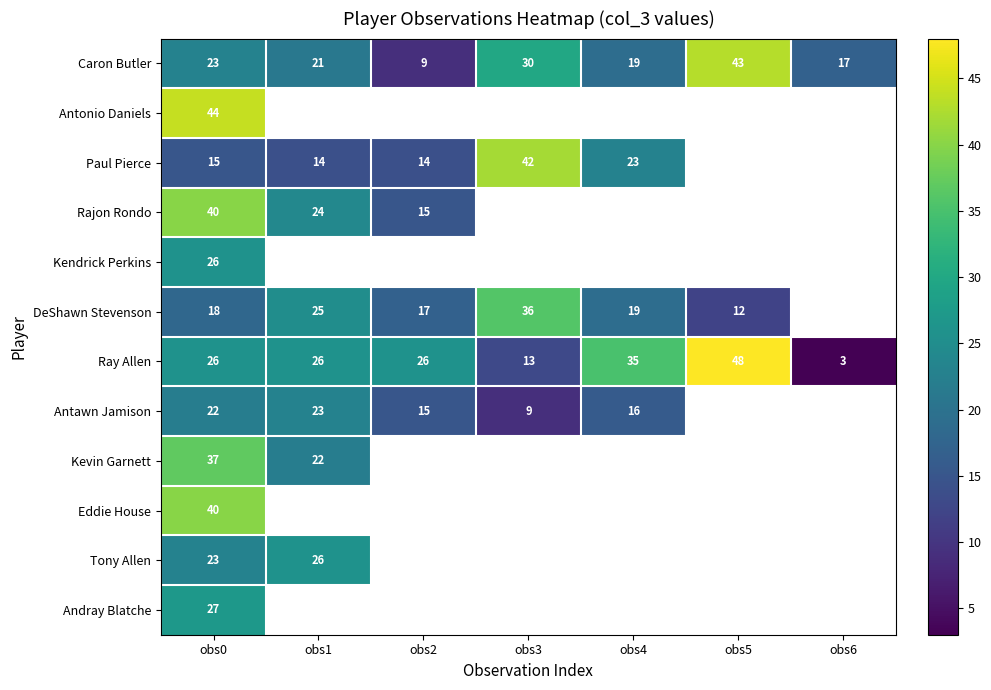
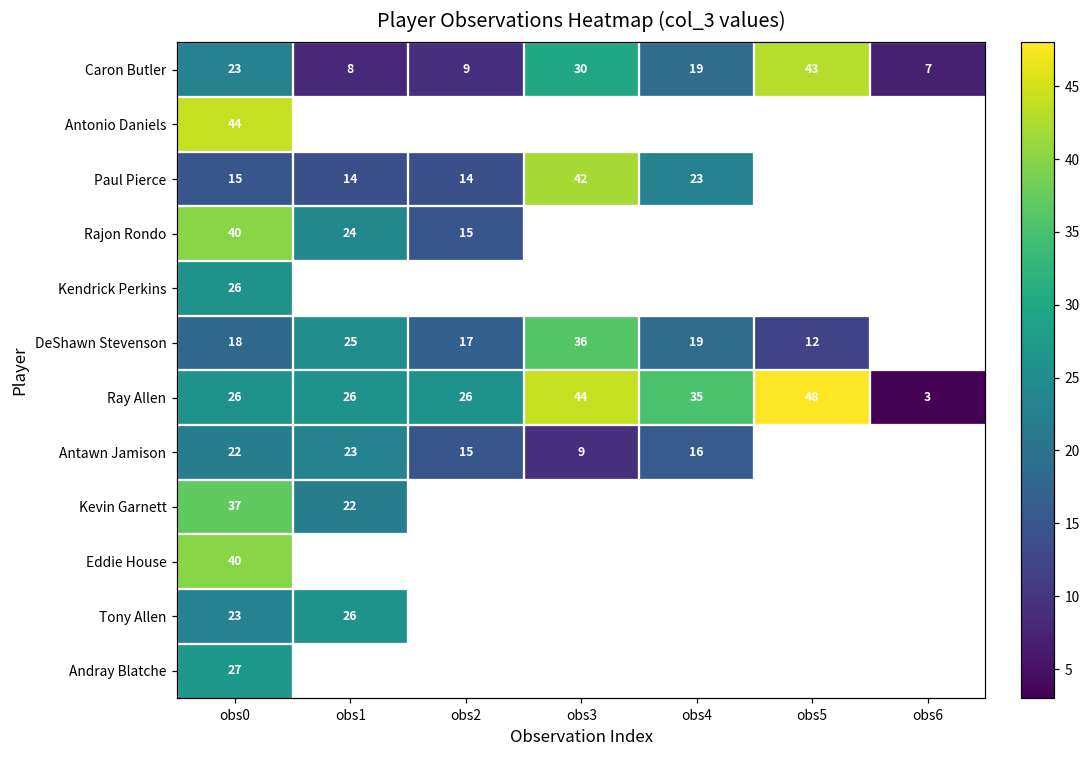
  {
    "Caron Butler": {
      "obs0": 23,
-     "obs1": 21,
+     "obs1": 8,
      "obs2": 9,
      "obs3": 30,
      "obs4": 19,
      "obs5": 43,
-     "obs6": 17
+     "obs6": 7
    },
    "Antonio Daniels": {
      "obs0": 44
    },
    "Paul Pierce": {
      "obs0": 15,
      "obs1": 14,
      "obs2": 14,
      "obs3": 42,
      "obs4": 23
    },
    "Rajon Rondo": {
      "obs0": 40,
      "obs1": 24,
      "obs2": 15
    },
    "Kendrick Perkins": {
      "obs0": 26
    },
    "DeShawn Stevenson": {
      "obs0": 18,
      "obs1": 25,
      "obs2": 17,
      "obs3": 36,
      "obs4": 19,
      "obs5": 12
    },
    "Ray Allen": {
      "obs0": 26,
      "obs1": 26,
      "obs2": 26,
-     "obs3": 13,
+     "obs3": 44,
      "obs4": 35,
      "obs5": 48,
      "obs6": 3
    },
    "Antawn Jamison": {
      "obs0": 22,
      "obs1": 23,
      "obs2": 15,
      "obs3": 9,
      "obs4": 16
    },
    "Kevin Garnett": {
      "obs0": 37,
      "obs1": 22
    },
    "Eddie House": {
      "obs0": 40
    },
    "Tony Allen": {
      "obs0": 23,
      "obs1": 26
    },
    "Andray Blatche": {
      "obs0": 27
    }
  }
